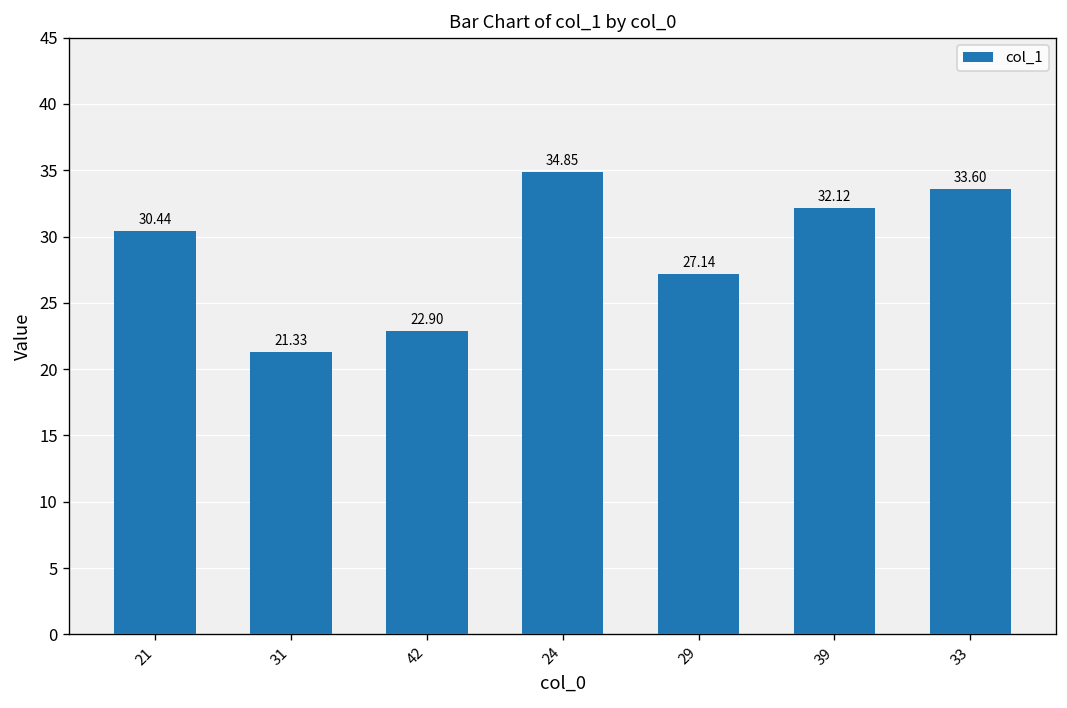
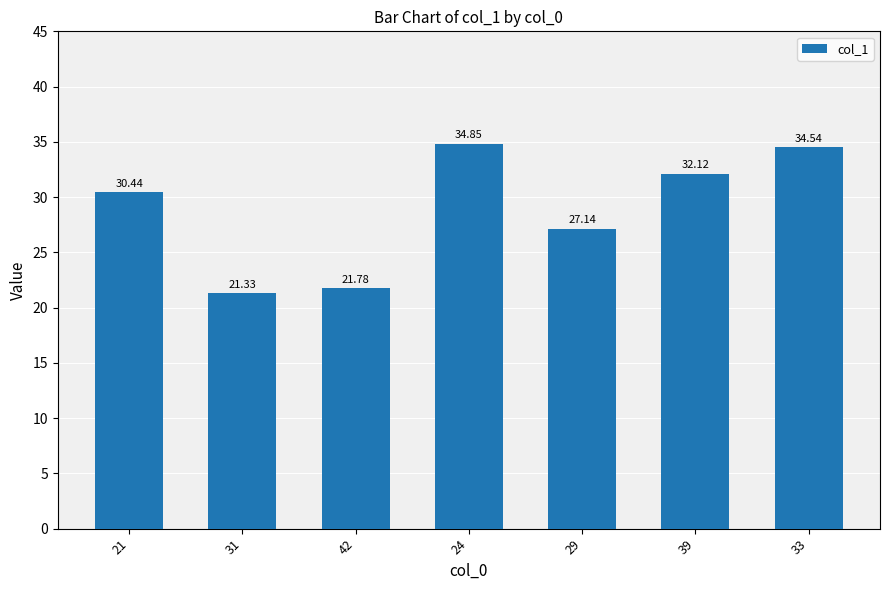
  {
    "21": 30.44,
    "31": 21.33,
-   "42": 22.90,
+   "42": 21.78,
    "24": 34.85,
    "29": 27.14,
    "39": 32.12,
-   "33": 33.60
+   "33": 34.54
  }
